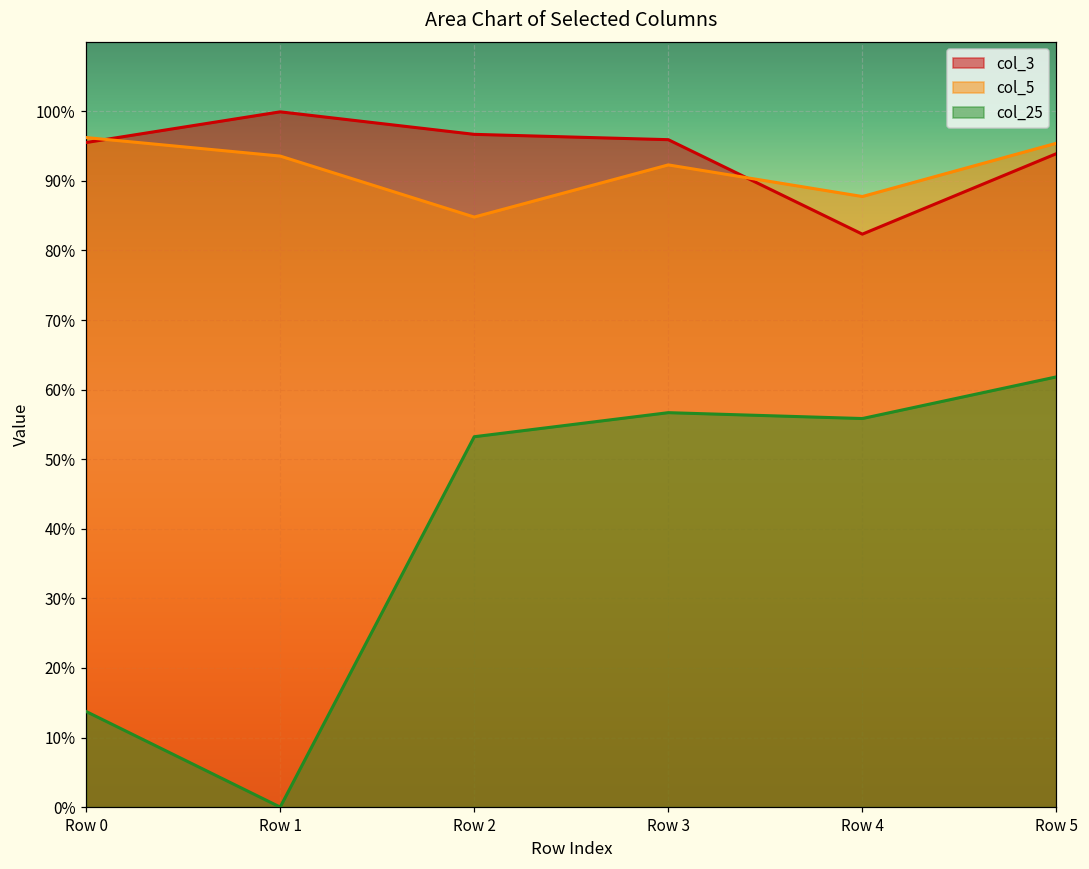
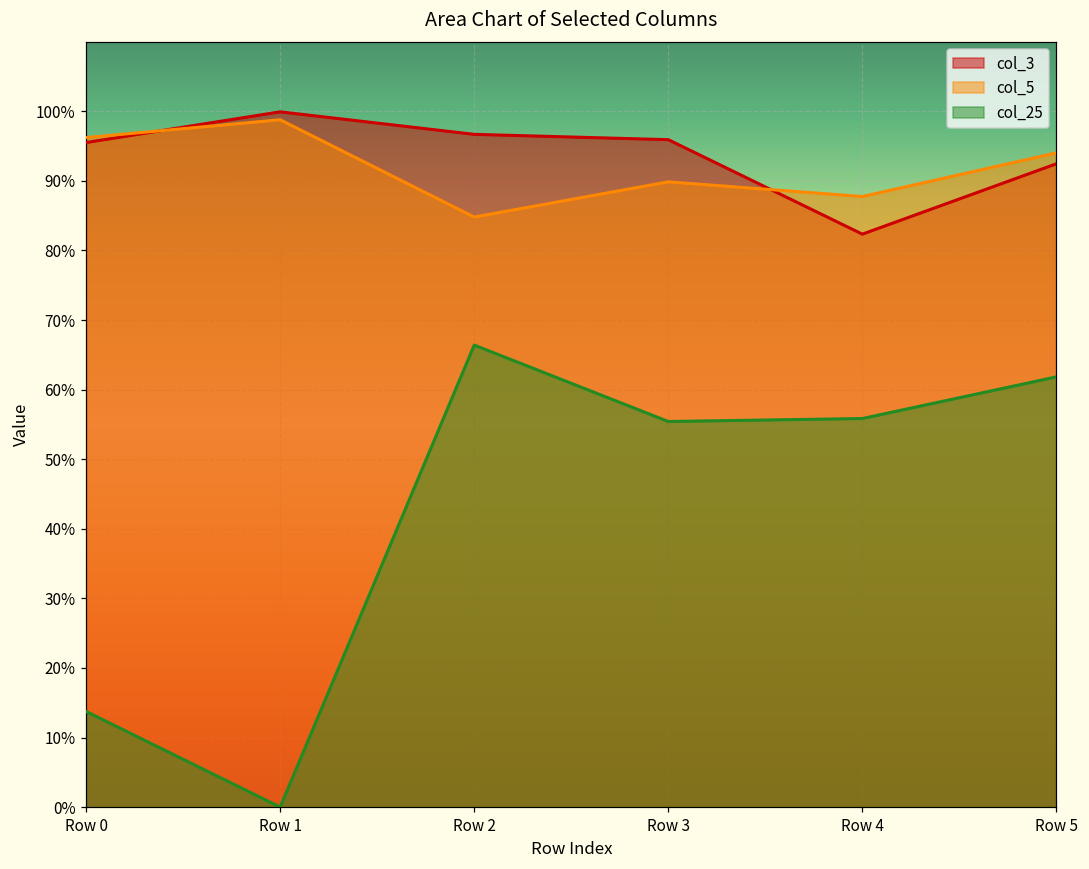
  {
    "col_3": {
      "Row 0": "96%",
      "Row 1": "100%",
      "Row 2": "97%",
      "Row 3": "96%",
      "Row 4": "82%",
-     "Row 5": "94%"
+     "Row 5": "92%"
    },
    "col_5": {
      "Row 0": "96%",
-     "Row 1": "94%",
+     "Row 1": "99%",
      "Row 2": "85%",
-     "Row 3": "92%",
+     "Row 3": "90%",
      "Row 4": "88%",
-     "Row 5": "95%"
+     "Row 5": "94%"
    },
    "col_25": {
      "Row 0": "14%",
      "Row 1": "0%",
-     "Row 2": "53%",
-     "Row 3": "57%",
+     "Row 2": "66%",
+     "Row 3": "55%",
      "Row 4": "56%",
      "Row 5": "62%"
    }
  }
